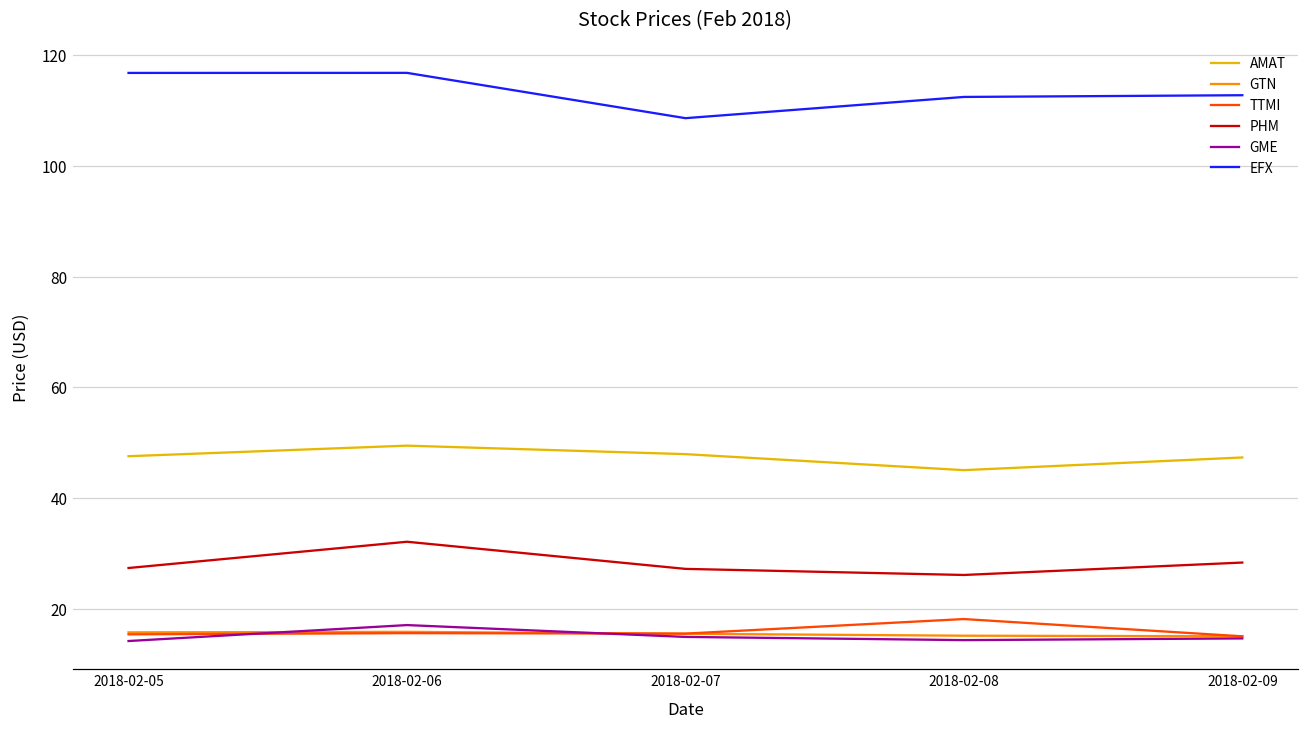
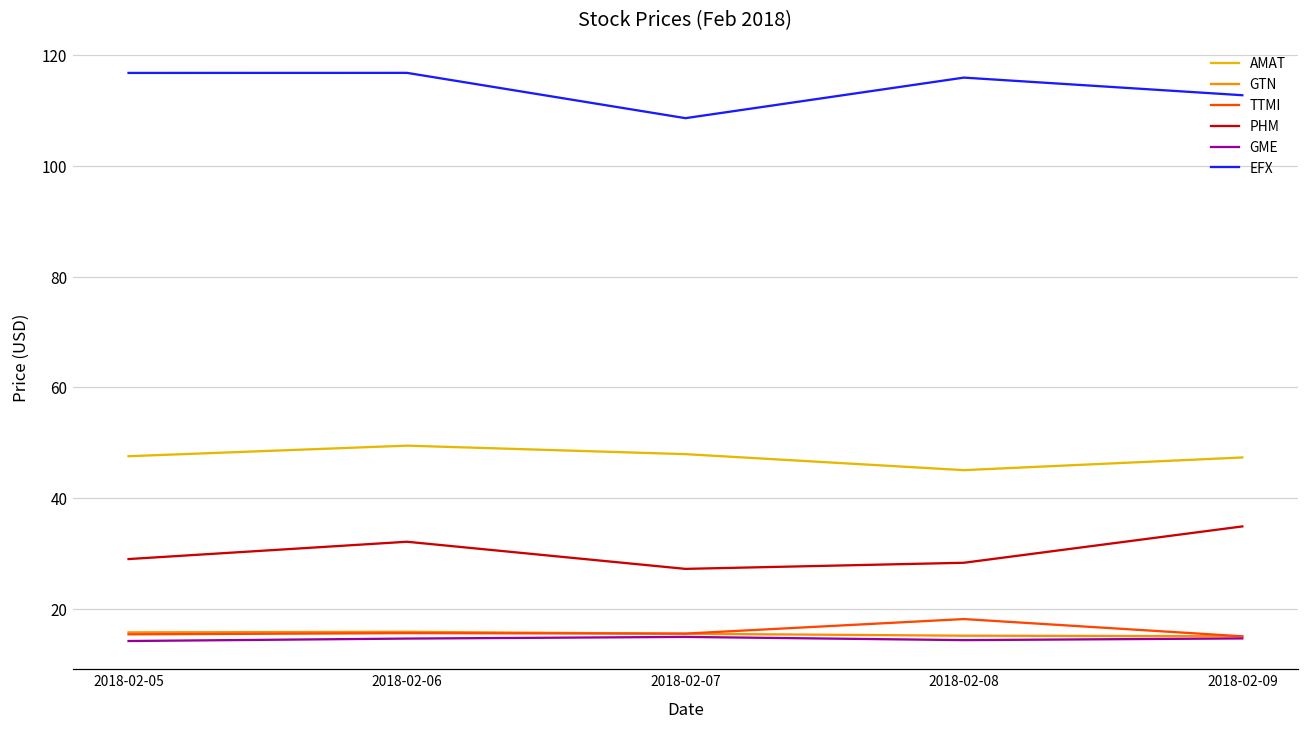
  {
    "TTMI": {
      "2018-02-08": 18
    },
    "PHM": {
-     "2018-02-05": 27,
+     "2018-02-05": 29,
      "2018-02-06": 32,
      "2018-02-07": 27,
-     "2018-02-08": 26,
-     "2018-02-09": 28
+     "2018-02-08": 28,
+     "2018-02-09": 35
    },
    "GME": {
      "2018-02-05": 14,
-     "2018-02-06": 17,
+     "2018-02-06": 15,
      "2018-02-07": 15,
      "2018-02-08": 14
    },
    "EFX": {
      "2018-02-05": 117,
      "2018-02-06": 117,
      "2018-02-07": 109,
-     "2018-02-08": 112,
+     "2018-02-08": 116,
      "2018-02-09": 113
    }
  }
